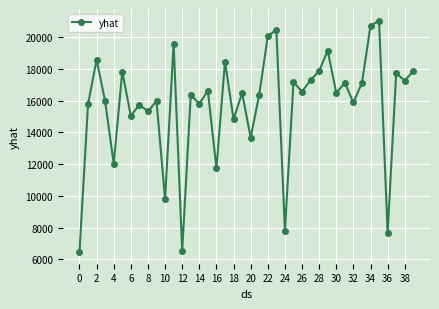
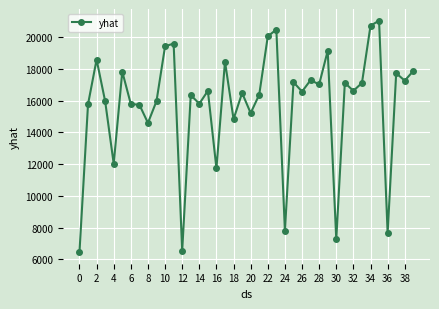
  {
    "0": 6500,
    "2": 18600,
    "4": 12000,
-   "6": 15000,
-   "8": 15300,
-   "10": 9800,
+   "6": 15800,
+   "8": 14600,
+   "10": 19400,
    "12": 6500,
    "14": 15800,
    "16": 11700,
    "18": 14800,
-   "20": 13700,
+   "20": 15200,
    "22": 20000,
    "24": 7800,
    "26": 16600,
-   "28": 17900,
-   "30": 16500,
-   "32": 15900,
+   "28": 17000,
+   "30": 7300,
+   "32": 16600,
    "34": 20700,
    "36": 7700,
    "38": 17300
  }
